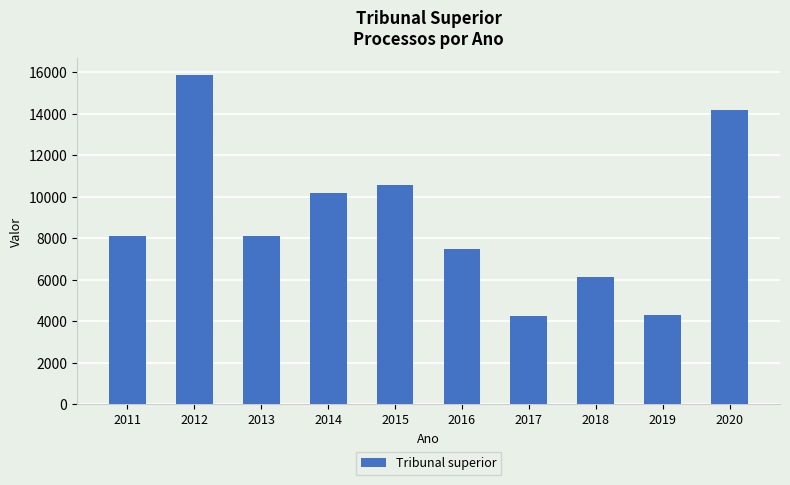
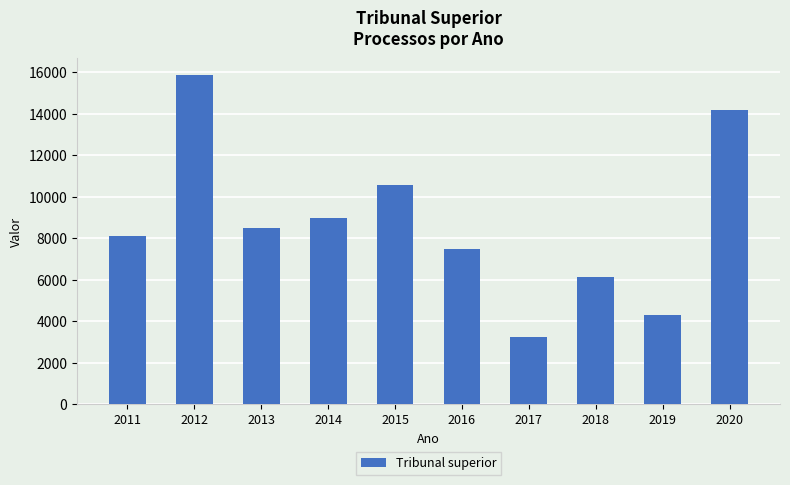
  {
    "2011": 8100,
    "2012": 15900,
-   "2013": 8100,
-   "2014": 10200,
+   "2013": 8500,
+   "2014": 9000,
    "2015": 10600,
    "2016": 7500,
-   "2017": 4200,
+   "2017": 3200,
    "2018": 6200,
    "2019": 4300,
    "2020": 14200
  }
